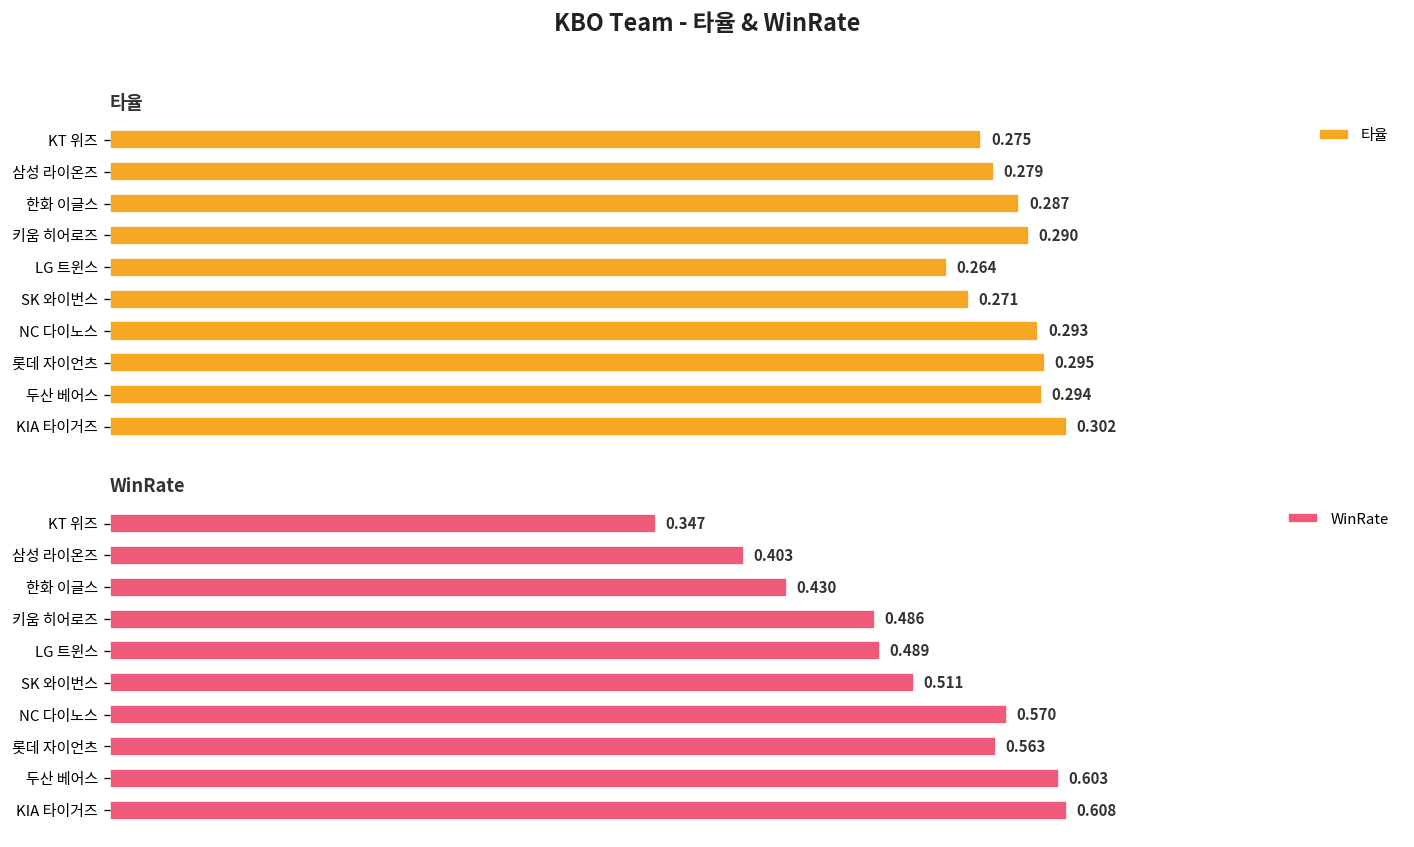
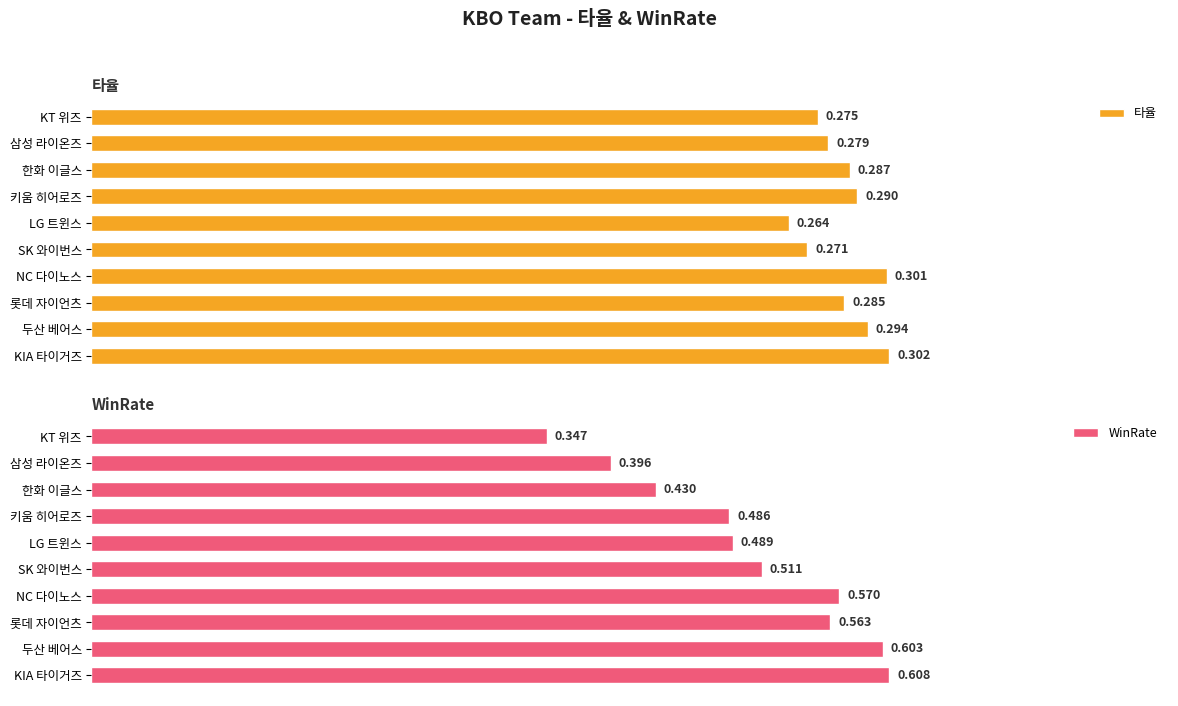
  {
    "타율": {
      "KT 위즈": 0.275,
      "삼성 라이온즈": 0.279,
      "한화 이글스": 0.287,
      "키움 히어로즈": 0.290,
      "LG 트윈스": 0.264,
      "SK 와이번스": 0.271,
-     "NC 다이노스": 0.293,
-     "롯데 자이언츠": 0.295,
+     "NC 다이노스": 0.301,
+     "롯데 자이언츠": 0.285,
      "두산 베어스": 0.294,
      "KIA 타이거즈": 0.302
    },
    "WinRate": {
      "KT 위즈": 0.347,
-     "삼성 라이온즈": 0.403,
+     "삼성 라이온즈": 0.396,
      "한화 이글스": 0.430,
      "키움 히어로즈": 0.486,
      "LG 트윈스": 0.489,
      "SK 와이번스": 0.511,
      "NC 다이노스": 0.570,
      "롯데 자이언츠": 0.563,
      "두산 베어스": 0.603,
      "KIA 타이거즈": 0.608
    }
  }
